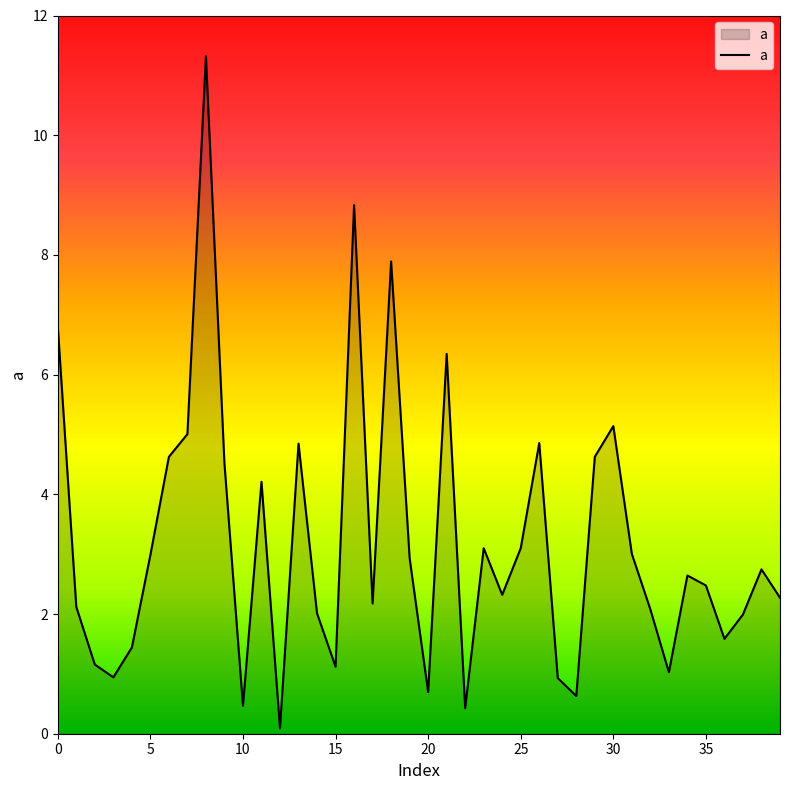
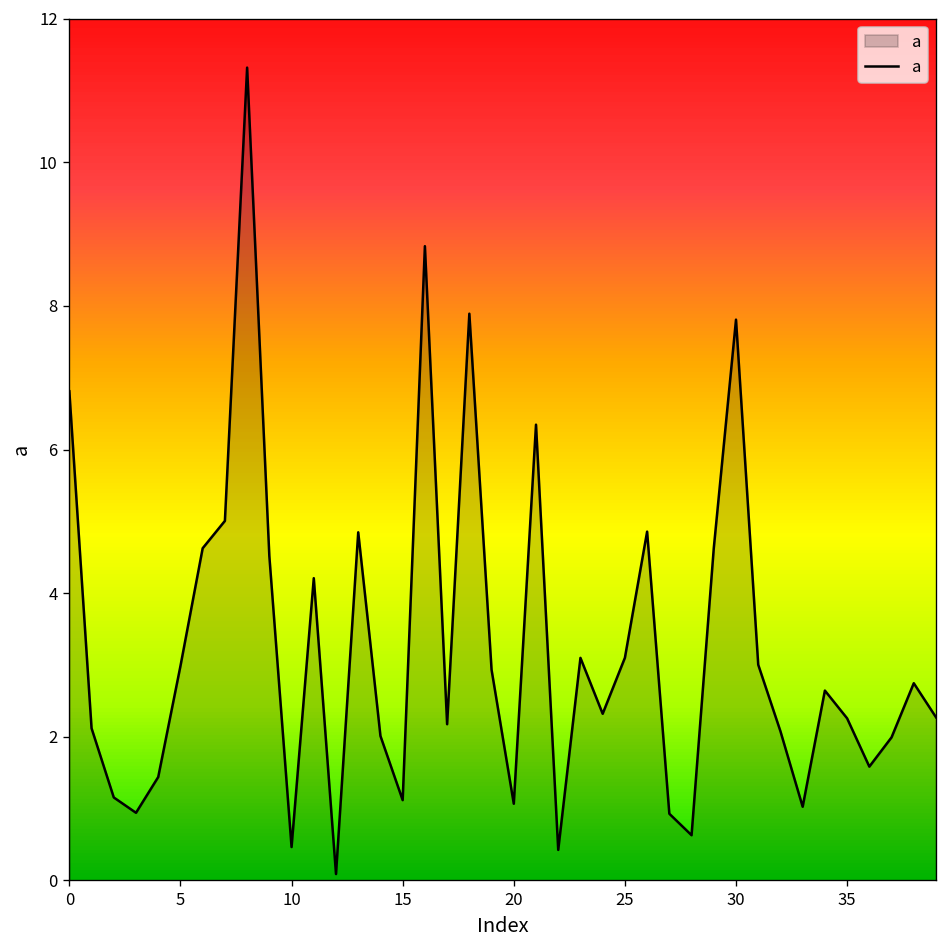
  {
    "0": 6.8,
    "5": 3.0,
    "10": 0.5,
    "15": 1.1,
-   "20": 0.7,
+   "20": 1.1,
    "25": 3.1,
-   "30": 5.1,
-   "35": 2.5
+   "30": 7.8,
+   "35": 2.3
  }
